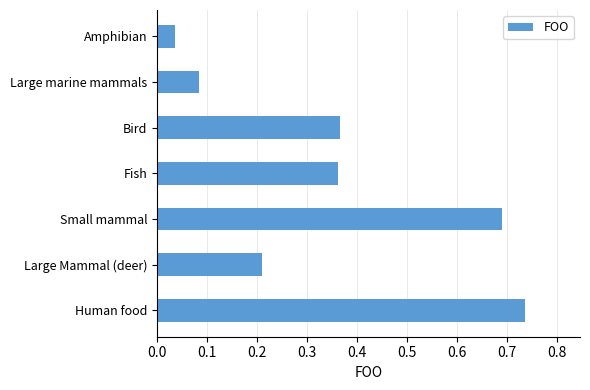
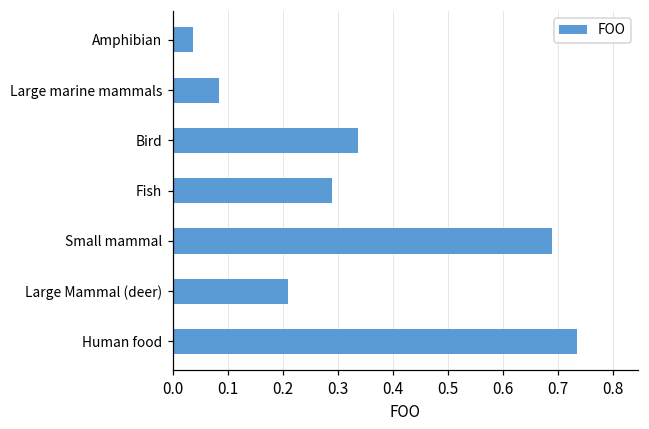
  {
    "Amphibian": 0.04,
    "Large marine mammals": 0.08,
-   "Bird": 0.36,
-   "Fish": 0.36,
+   "Bird": 0.34,
+   "Fish": 0.29,
    "Small mammal": 0.69,
    "Large Mammal (deer)": 0.21,
    "Human food": 0.73
  }
